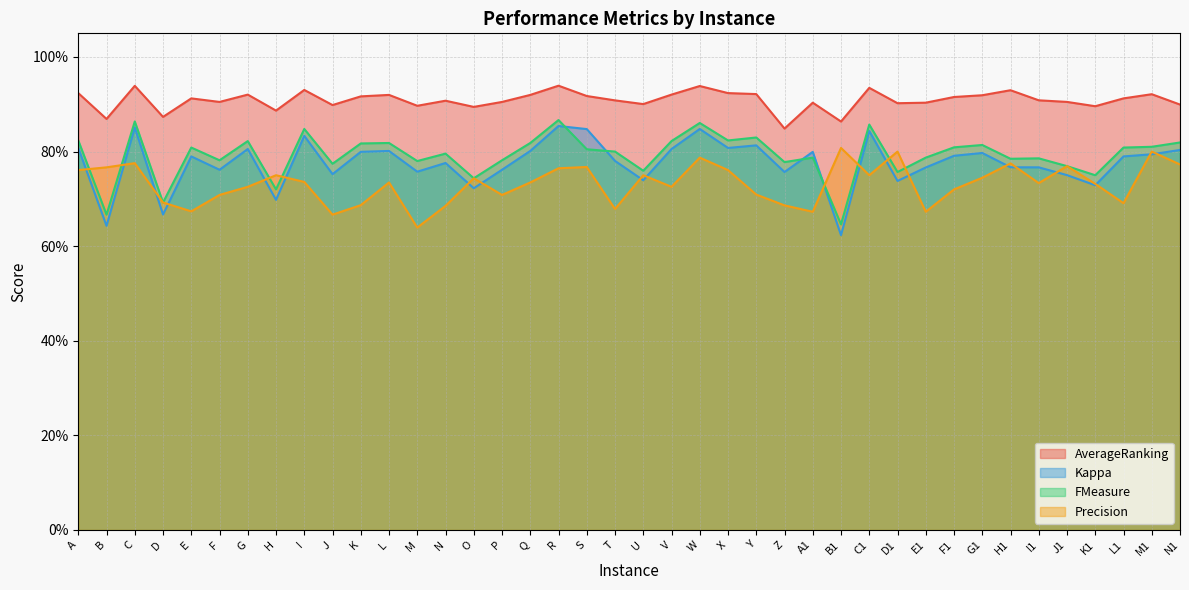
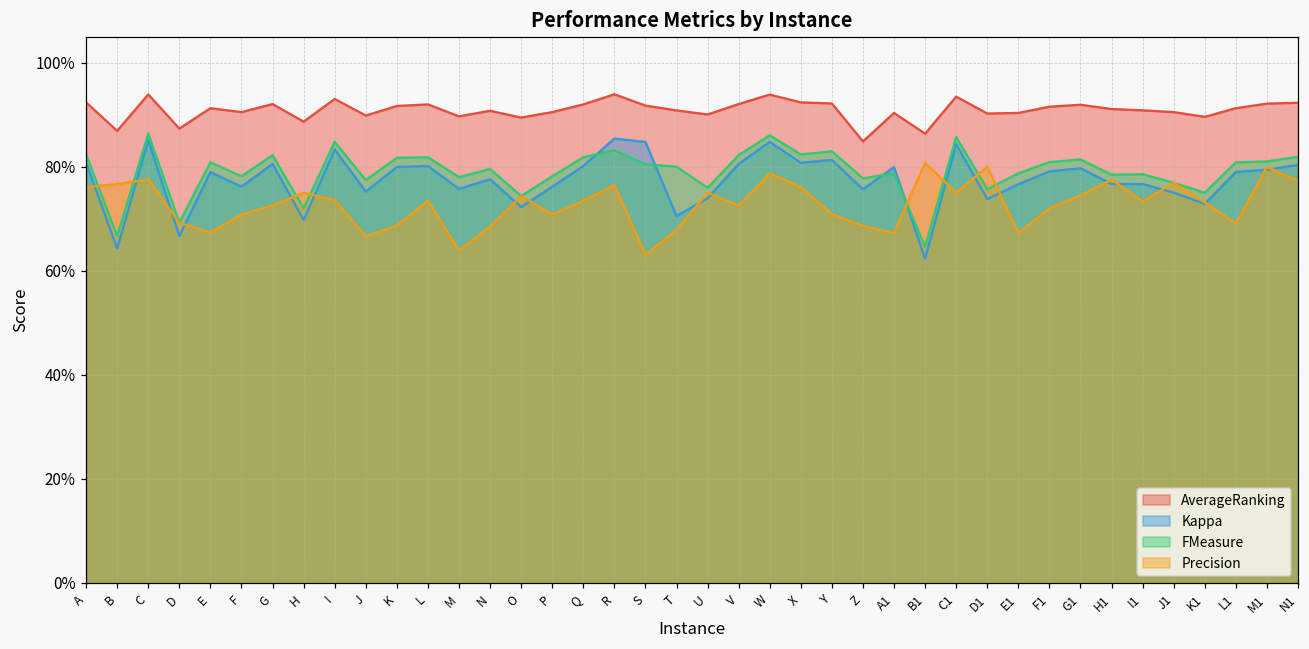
  {
    "AverageRanking": {
      "A": "92%",
      "B": "87%",
      "C": "94%",
      "D": "87%",
      "E": "91%",
      "F": "90%",
      "G": "92%",
      "H": "89%",
      "I": "93%",
      "J": "90%",
      "K": "92%",
      "L": "92%",
      "M": "90%",
      "N": "91%",
      "O": "89%",
      "P": "90%",
      "Q": "92%",
      "R": "94%",
      "S": "92%",
      "T": "91%",
      "U": "90%",
      "V": "92%",
      "W": "94%",
      "X": "92%",
      "Y": "92%",
      "Z": "85%",
      "A1": "90%",
      "B1": "86%",
      "C1": "93%",
      "D1": "90%",
      "E1": "90%",
      "F1": "92%",
      "G1": "92%",
-     "H1": "93%",
+     "H1": "91%",
      "I1": "91%",
      "J1": "91%",
      "K1": "90%",
      "L1": "91%",
      "M1": "92%",
-     "N1": "90%"
+     "N1": "92%"
    },
    "Kappa": {
      "A": "81%",
      "B": "64%",
      "C": "85%",
      "D": "67%",
      "E": "79%",
      "F": "76%",
      "G": "81%",
      "H": "70%",
      "I": "83%",
      "J": "75%",
      "K": "80%",
      "L": "80%",
      "M": "76%",
      "N": "78%",
      "O": "72%",
      "P": "76%",
      "Q": "80%",
      "R": "85%",
      "S": "85%",
-     "T": "78%",
+     "T": "71%",
      "U": "74%",
      "V": "81%",
      "W": "85%",
      "X": "81%",
      "Y": "81%",
      "Z": "76%",
      "A1": "80%",
      "B1": "62%",
      "C1": "84%",
      "D1": "74%",
      "E1": "77%",
      "F1": "79%",
      "G1": "80%",
      "H1": "77%",
      "I1": "77%",
      "J1": "75%",
      "L1": "79%",
      "M1": "79%",
      "N1": "80%"
    },
    "FMeasure": {
      "A": "82%",
      "B": "67%",
      "C": "86%",
      "E": "81%",
      "F": "78%",
      "G": "82%",
      "H": "72%",
      "I": "85%",
      "J": "77%",
      "K": "82%",
      "L": "82%",
      "M": "78%",
      "N": "80%",
      "P": "78%",
      "Q": "82%",
-     "R": "87%",
+     "R": "83%",
      "S": "80%",
      "T": "80%",
      "U": "76%",
      "V": "82%",
      "W": "86%",
      "X": "82%",
      "Y": "83%",
      "Z": "78%",
      "A1": "79%",
      "B1": "65%",
      "C1": "86%",
      "D1": "76%",
      "E1": "79%",
      "F1": "81%",
      "G1": "81%",
      "H1": "78%",
      "I1": "79%",
      "K1": "75%",
      "L1": "81%",
      "M1": "81%",
      "N1": "82%"
    },
    "Precision": {
      "A": "76%",
      "B": "77%",
      "C": "78%",
      "E": "67%",
      "F": "71%",
      "G": "73%",
      "H": "75%",
      "I": "74%",
      "J": "67%",
      "K": "69%",
      "L": "73%",
      "M": "64%",
      "N": "69%",
      "P": "71%",
      "Q": "73%",
      "R": "76%",
-     "S": "77%",
+     "S": "63%",
      "T": "68%",
      "U": "75%",
      "V": "73%",
      "W": "79%",
      "X": "76%",
      "Y": "71%",
      "Z": "69%",
      "A1": "67%",
      "B1": "81%",
      "C1": "75%",
      "D1": "80%",
      "E1": "67%",
      "F1": "72%",
      "G1": "74%",
      "H1": "78%",
      "I1": "73%",
      "L1": "69%",
      "M1": "80%",
      "N1": "77%"
    }
  }
